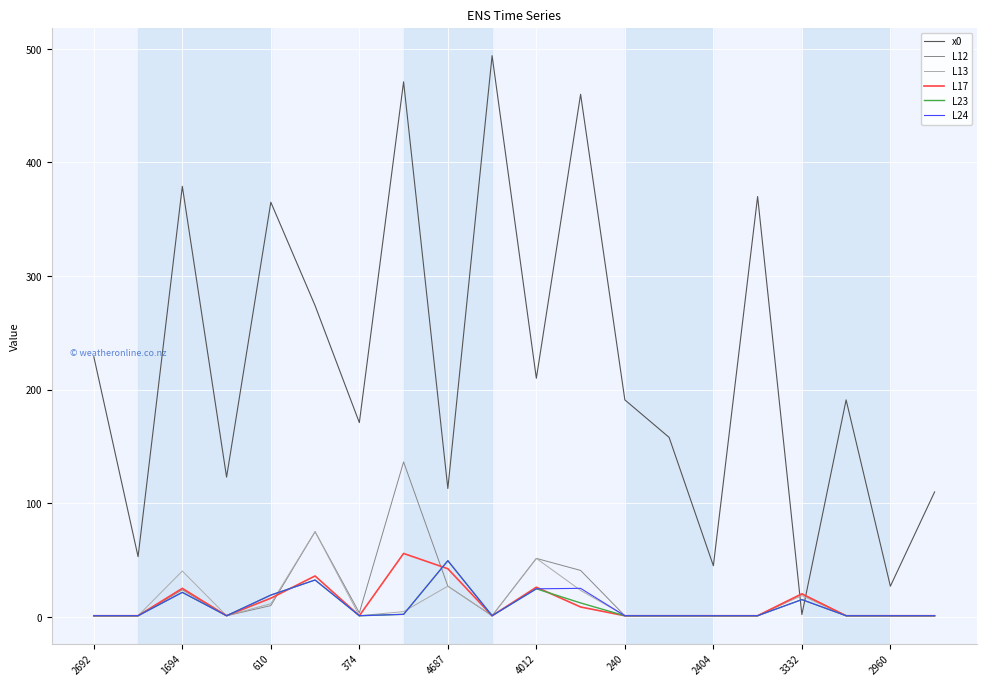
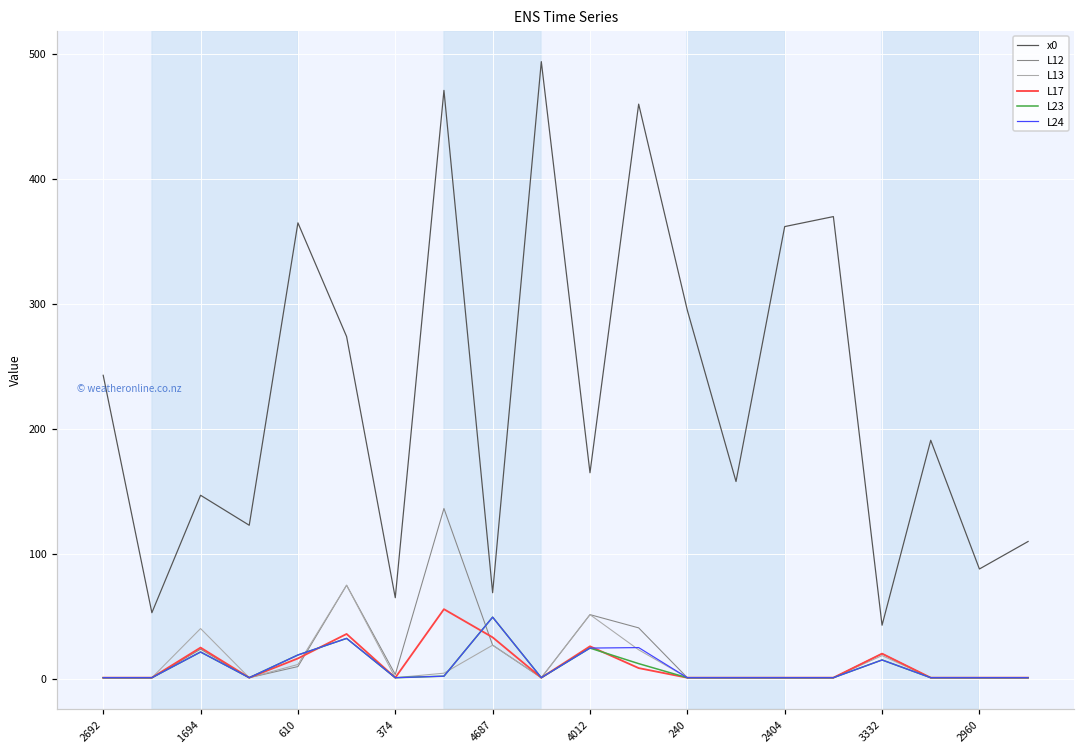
  {
    "x0": {
-     "2692": 229,
-     "1694": 379,
+     "2692": 243,
+     "1694": 147,
      "610": 365,
-     "374": 171,
-     "4687": 113,
-     "4012": 210,
-     "240": 191,
-     "2404": 45,
-     "3332": 2,
-     "2960": 27
+     "374": 65,
+     "4687": 69,
+     "4012": 165,
+     "240": 295,
+     "2404": 362,
+     "3332": 43,
+     "2960": 88
    },
    "L17": {
      "610": 16,
-     "4687": 42
+     "4687": 33
    }
  }
